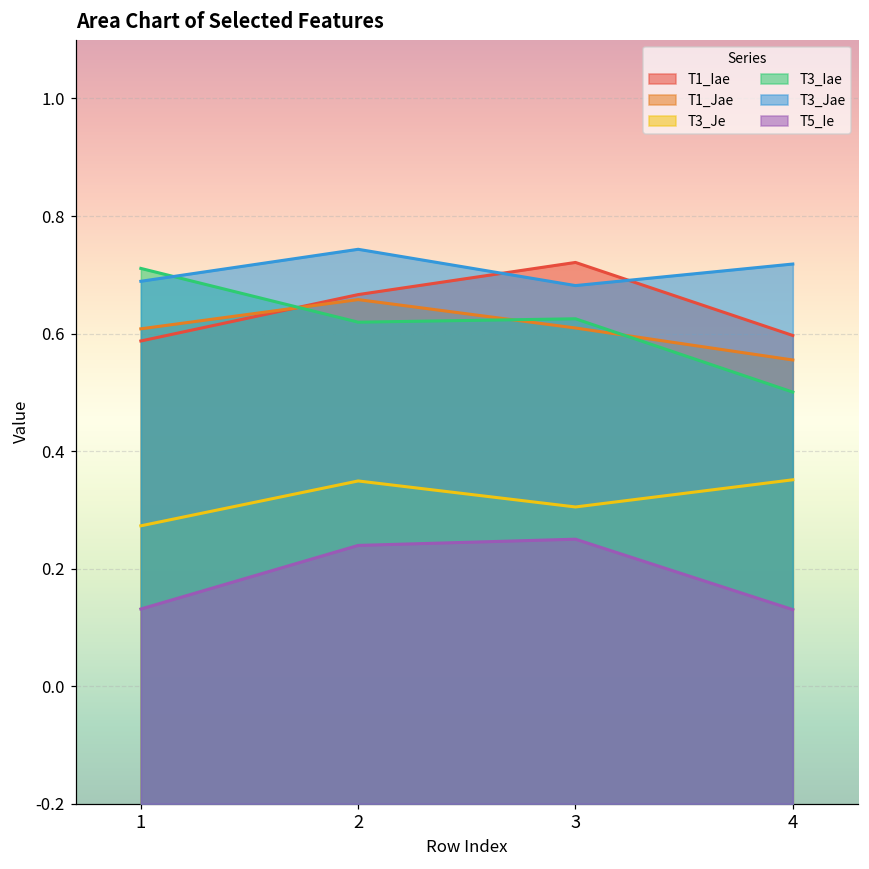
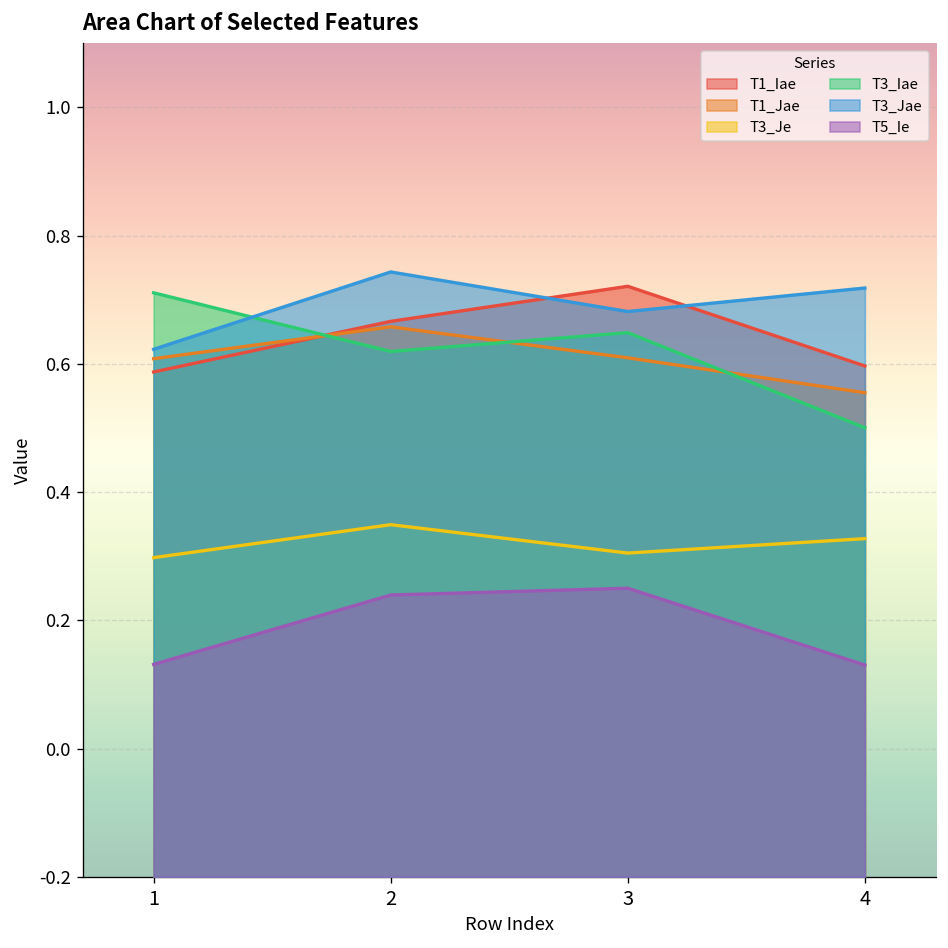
  {
    "T3_Je": {
-     "1": 0.27,
+     "1": 0.30,
      "2": 0.35,
      "3": 0.31,
-     "4": 0.35
+     "4": 0.33
    },
    "T3_Iae": {
      "1": 0.71,
      "2": 0.62,
-     "3": 0.63,
+     "3": 0.65,
      "4": 0.50
    },
    "T3_Jae": {
-     "1": 0.69,
+     "1": 0.62,
      "2": 0.74,
      "3": 0.68,
      "4": 0.72
    },
    "T5_Ie": {
      "1": 0.13,
      "2": 0.24,
      "3": 0.25,
      "4": 0.13
    }
  }
